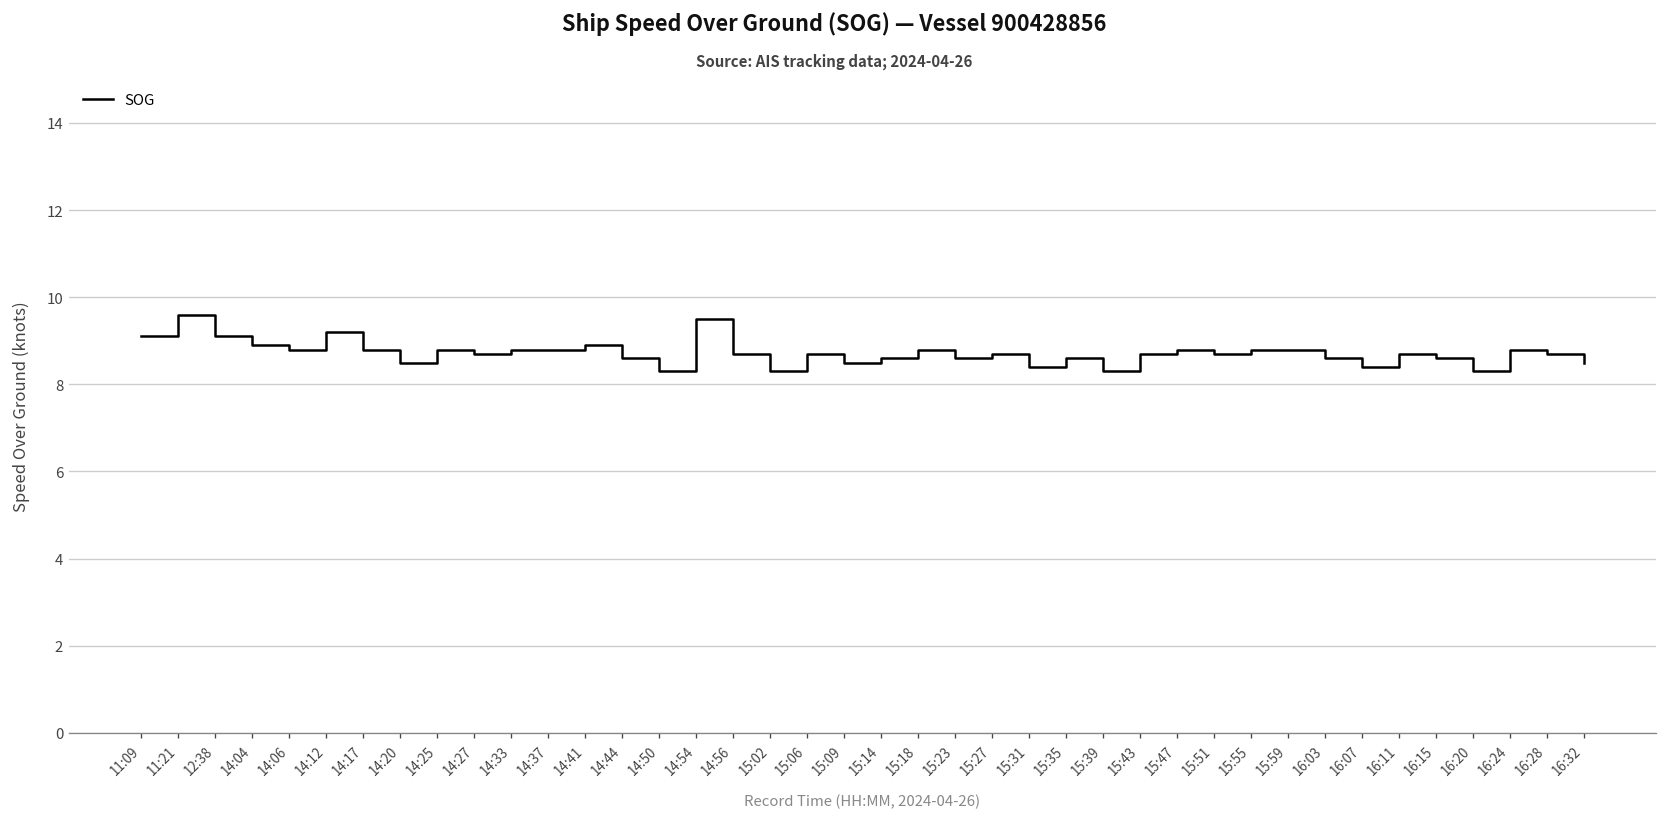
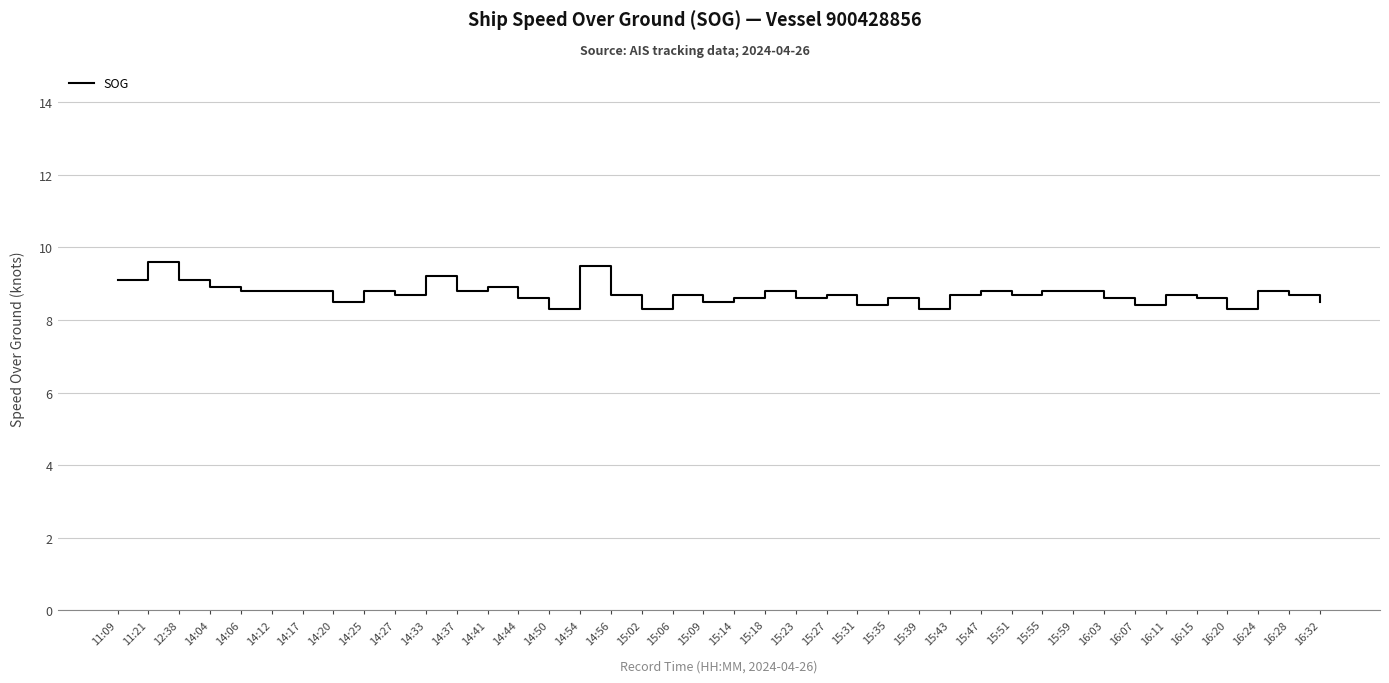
  {
    "11:09": 9.1,
    "11:21": 9.6,
    "12:38": 9.1,
    "14:04": 8.9,
    "14:06": 8.8,
-   "14:12": 9.2,
+   "14:12": 8.8,
    "14:17": 8.8,
    "14:20": 8.5,
    "14:25": 8.8,
    "14:27": 8.7,
-   "14:33": 8.8,
+   "14:33": 9.2,
    "14:37": 8.8,
    "14:41": 8.9,
    "14:44": 8.6,
    "14:50": 8.3,
    "14:54": 9.5,
    "14:56": 8.7,
    "15:02": 8.3,
    "15:06": 8.7,
    "15:09": 8.5,
    "15:14": 8.6,
    "15:18": 8.8,
    "15:23": 8.6,
    "15:27": 8.7,
    "15:31": 8.4,
    "15:35": 8.6,
    "15:39": 8.3,
    "15:43": 8.7,
    "15:47": 8.8,
    "15:51": 8.7,
    "15:55": 8.8,
    "15:59": 8.8,
    "16:03": 8.6,
    "16:07": 8.4,
    "16:11": 8.7,
    "16:15": 8.6,
    "16:20": 8.3,
    "16:24": 8.8,
    "16:28": 8.7,
    "16:32": 8.5
  }
